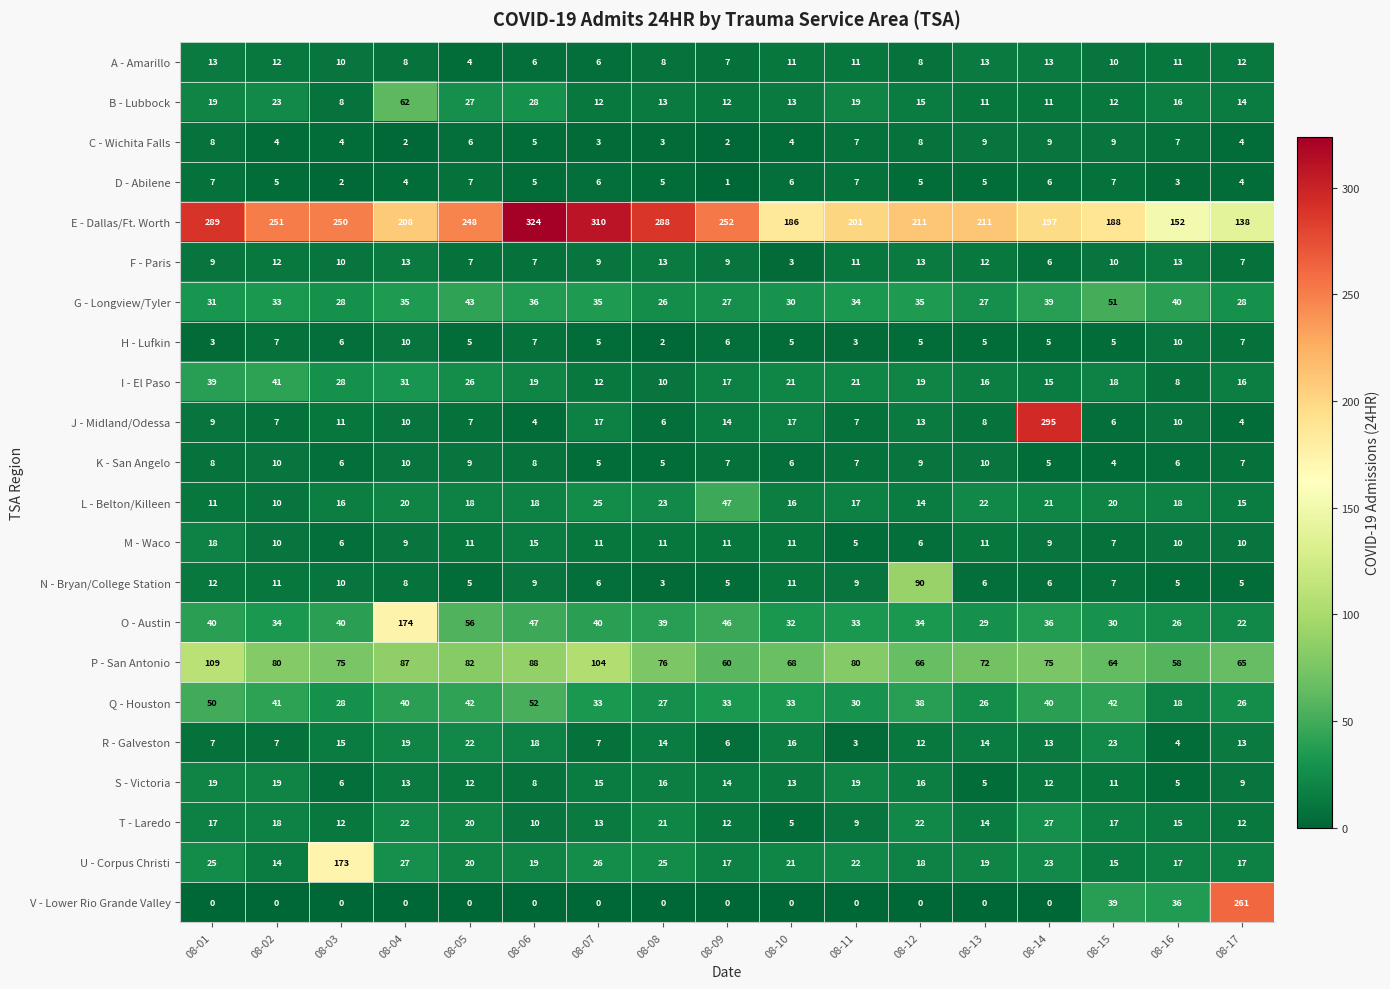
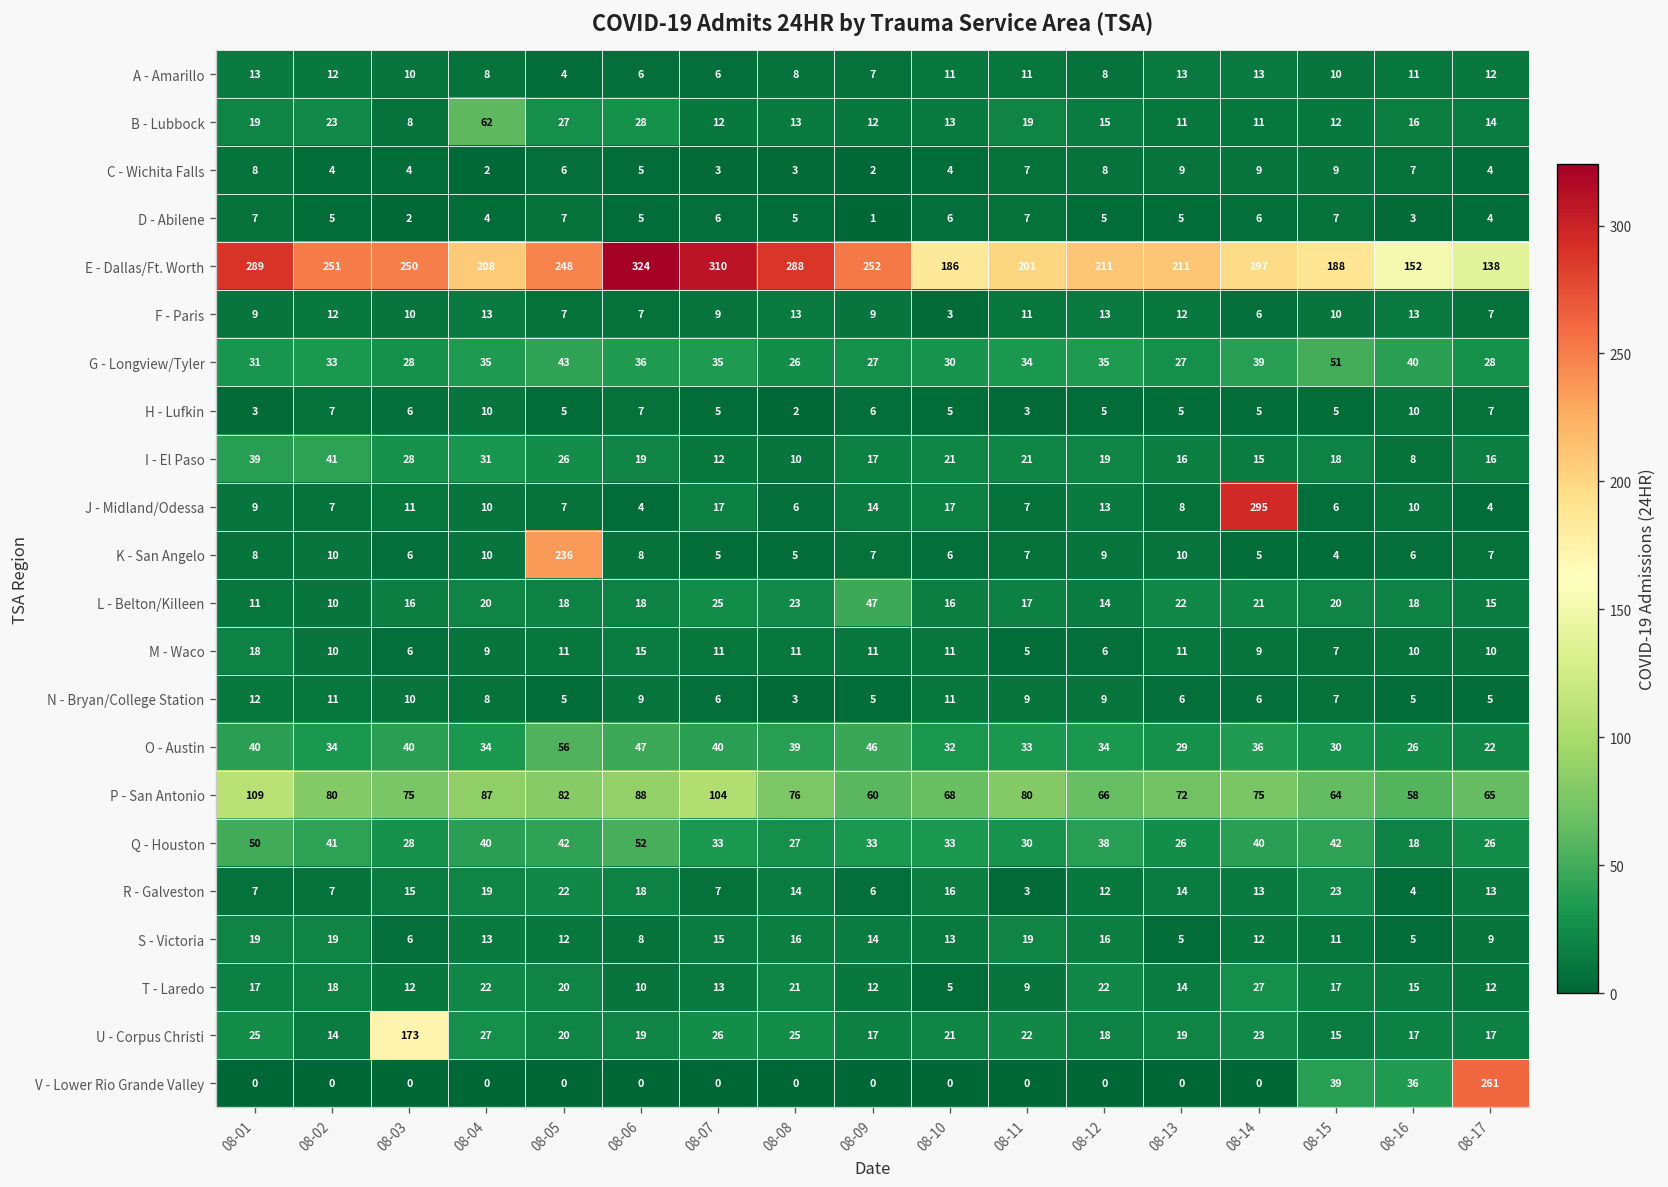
  {
    "K - San Angelo": {
      "08-01": 8,
      "08-02": 10,
      "08-03": 6,
      "08-04": 10,
-     "08-05": 9,
+     "08-05": 236,
      "08-06": 8,
      "08-07": 5,
      "08-08": 5,
      "08-09": 7,
      "08-10": 6,
      "08-11": 7,
      "08-12": 9,
      "08-13": 10,
      "08-14": 5,
      "08-15": 4,
      "08-16": 6,
      "08-17": 7
    },
    "N - Bryan/College Station": {
      "08-01": 12,
      "08-02": 11,
      "08-03": 10,
      "08-04": 8,
      "08-05": 5,
      "08-06": 9,
      "08-07": 6,
      "08-08": 3,
      "08-09": 5,
      "08-10": 11,
      "08-11": 9,
-     "08-12": 90,
+     "08-12": 9,
      "08-13": 6,
      "08-14": 6,
      "08-15": 7,
      "08-16": 5,
      "08-17": 5
    },
    "O - Austin": {
      "08-01": 40,
      "08-02": 34,
      "08-03": 40,
-     "08-04": 174,
+     "08-04": 34,
      "08-05": 56,
      "08-06": 47,
      "08-07": 40,
      "08-08": 39,
      "08-09": 46,
      "08-10": 32,
      "08-11": 33,
      "08-12": 34,
      "08-13": 29,
      "08-14": 36,
      "08-15": 30,
      "08-16": 26,
      "08-17": 22
    }
  }
